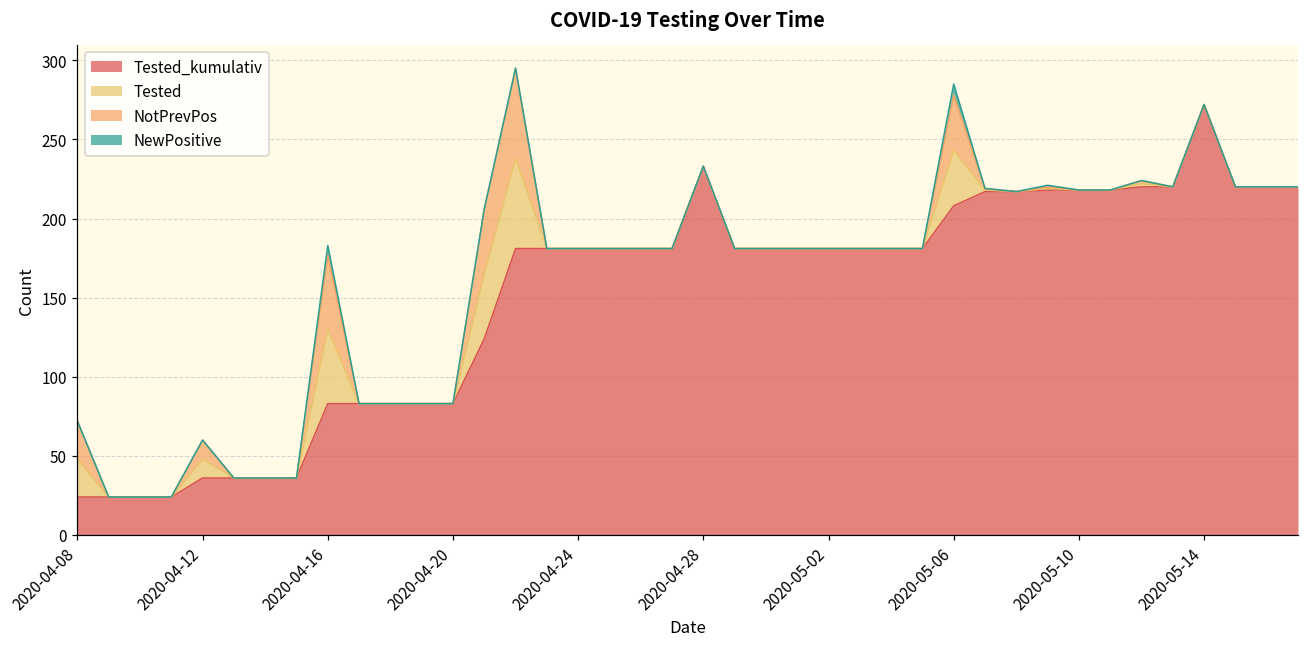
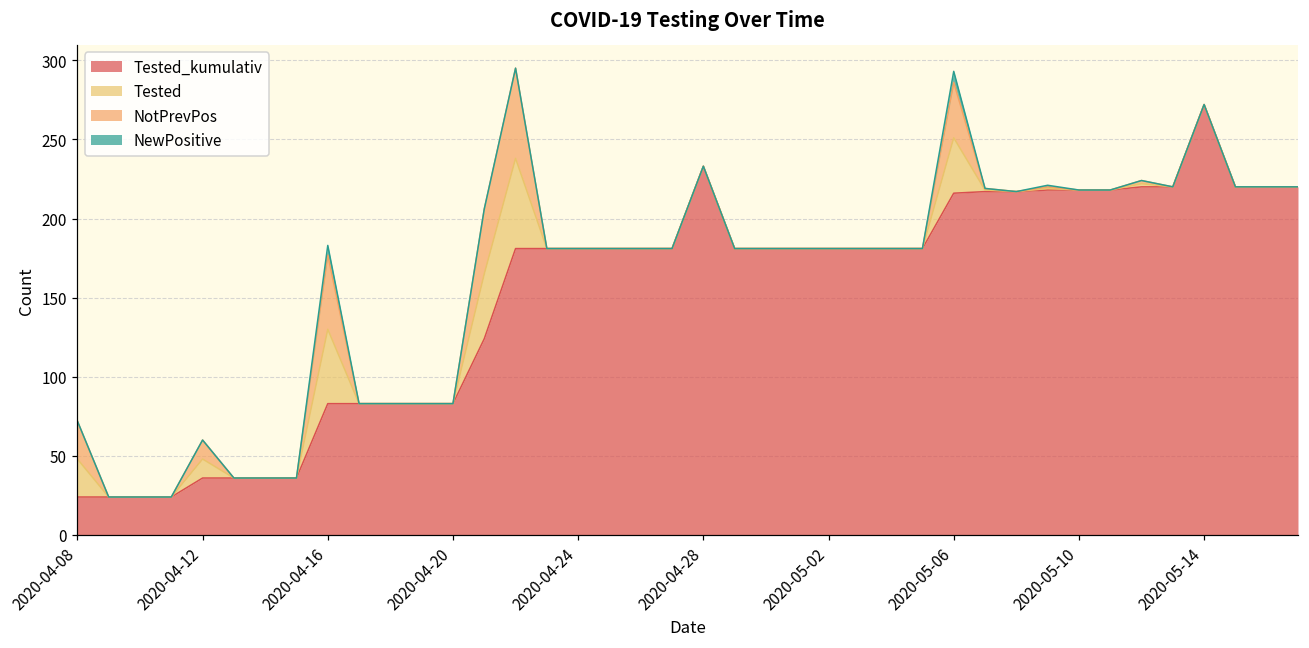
  {
    "Tested_kumulativ": {
      "2020-04-08": 24,
      "2020-04-12": 36,
      "2020-04-16": 83,
-     "2020-05-06": 208
+     "2020-05-06": 216
    },
    "NewPositive": {
      "2020-04-16": 6,
      "2020-05-06": 7
    }
  }
